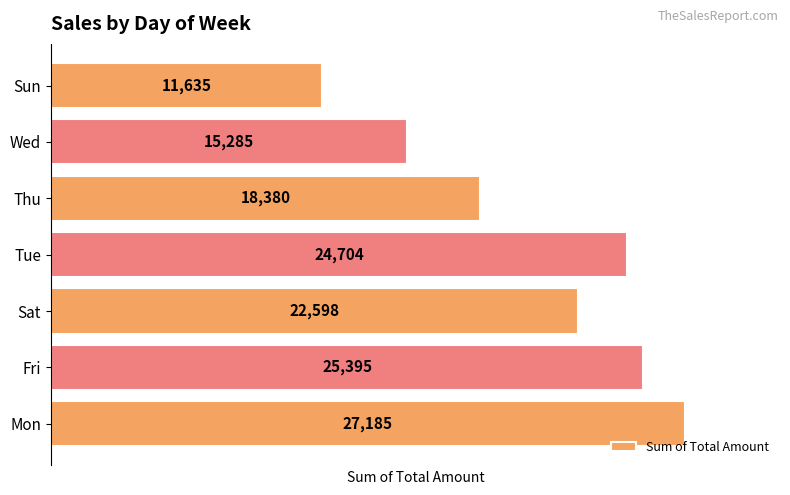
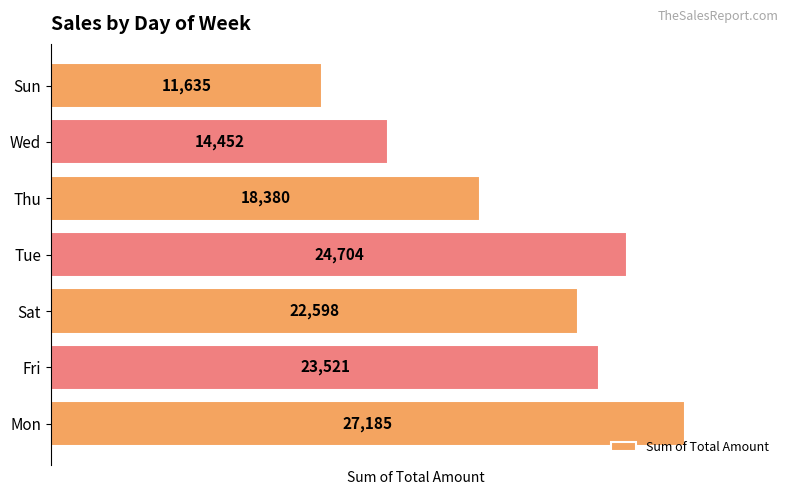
  {
    "Sun": "11,635",
-   "Wed": "15,285",
+   "Wed": "14,452",
    "Thu": "18,380",
    "Tue": "24,704",
    "Sat": "22,598",
-   "Fri": "25,395",
+   "Fri": "23,521",
    "Mon": "27,185"
  }
